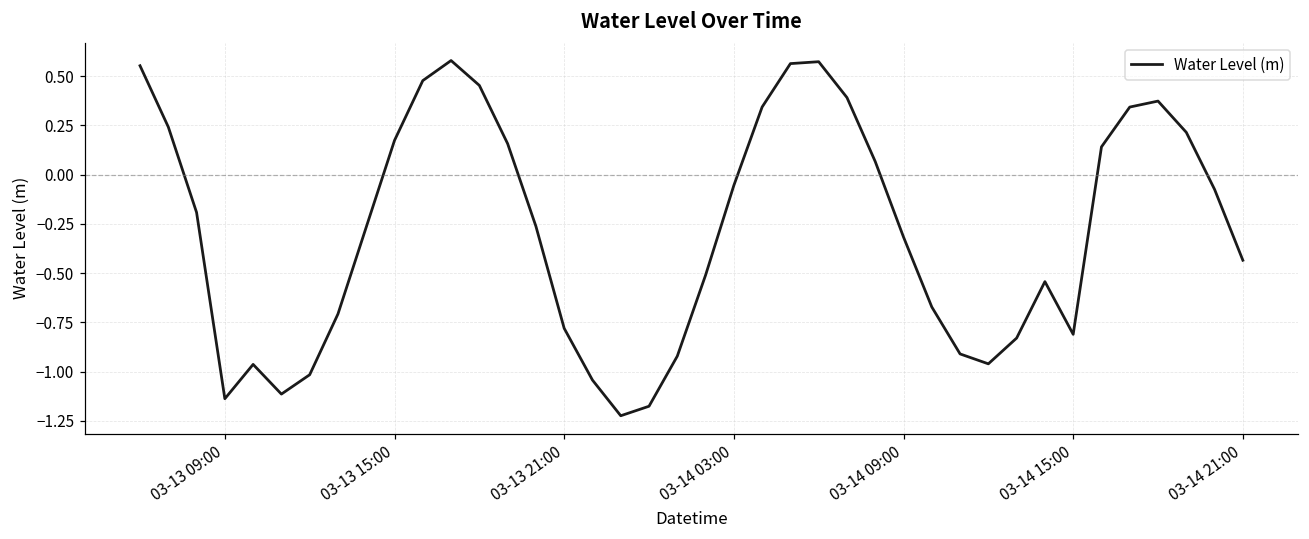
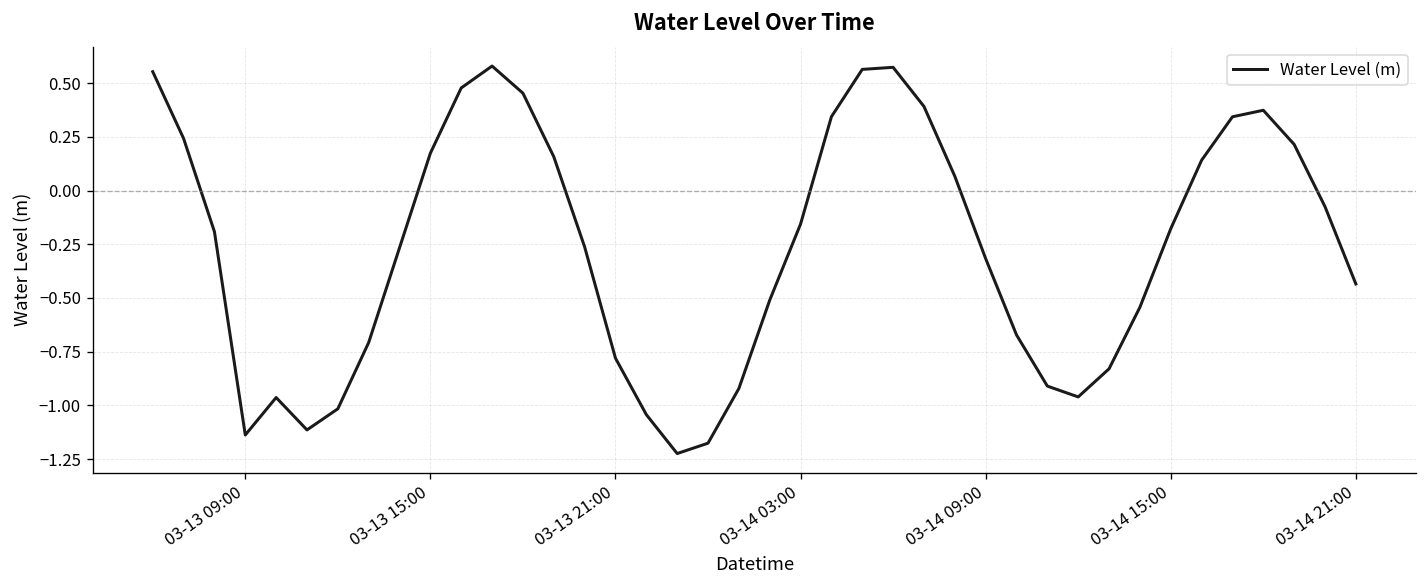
  {
    "03-13 09:00": -1.14,
    "03-13 15:00": 0.17,
    "03-13 21:00": -0.78,
-   "03-14 03:00": -0.05,
+   "03-14 03:00": -0.16,
    "03-14 09:00": -0.32,
-   "03-14 15:00": -0.81,
+   "03-14 15:00": -0.18,
    "03-14 21:00": -0.43
  }
